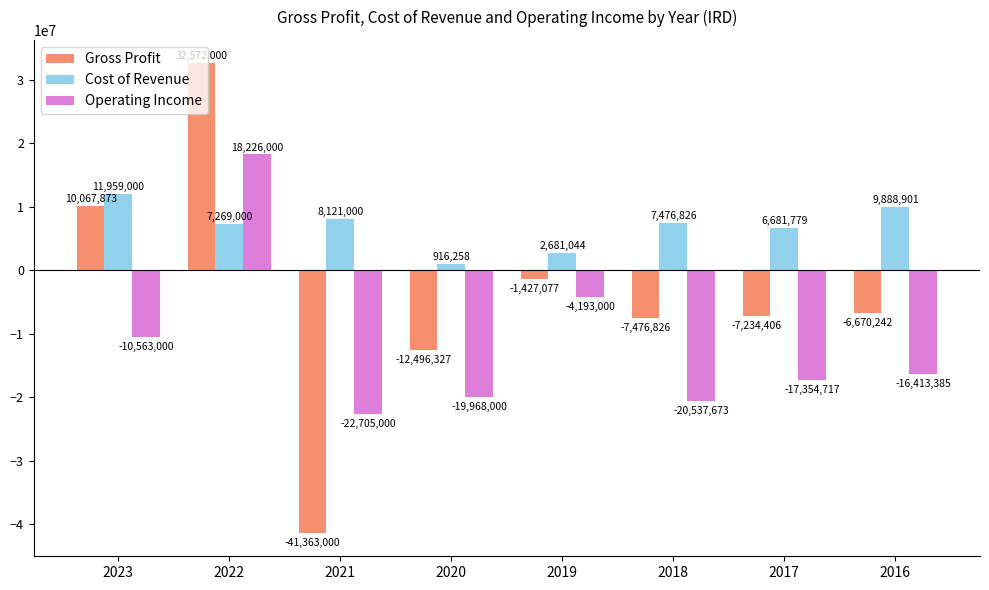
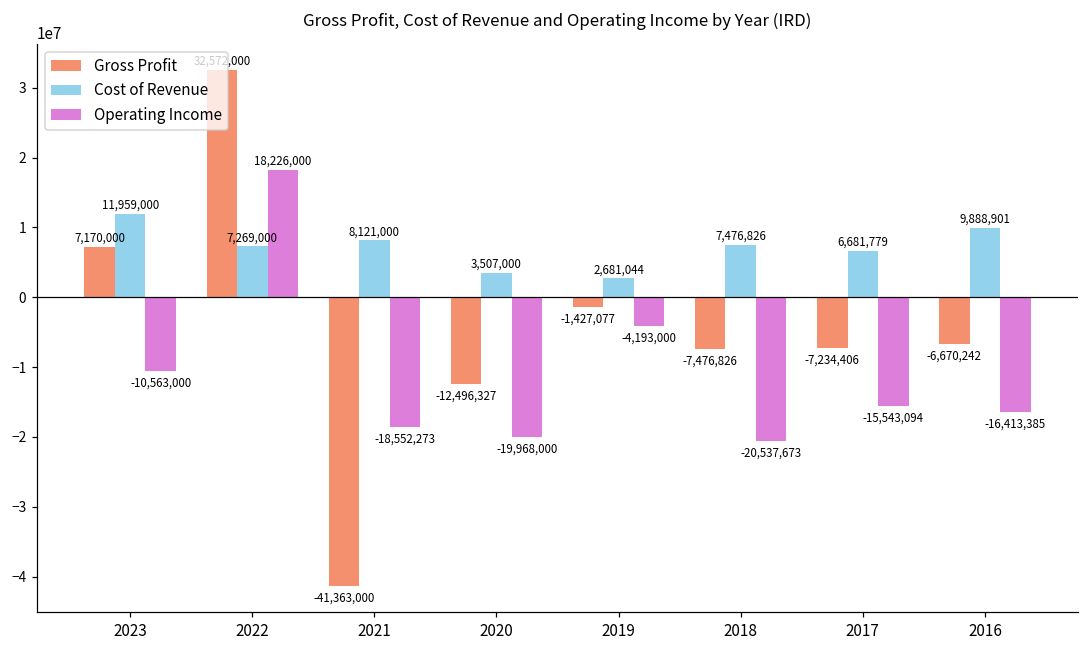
  {
    "Gross Profit": {
-     "2023": "10,067,873",
+     "2023": "7,170,000",
      "2021": "-41,363,000",
      "2020": "-12,496,327",
      "2019": "-1,427,077",
      "2018": "-7,476,826",
      "2017": "-7,234,406",
      "2016": "-6,670,242"
    },
    "Cost of Revenue": {
      "2023": "11,959,000",
      "2022": "7,269,000",
      "2021": "8,121,000",
-     "2020": "916,258",
+     "2020": "3,507,000",
      "2019": "2,681,044",
      "2018": "7,476,826",
      "2017": "6,681,779",
      "2016": "9,888,901"
    },
    "Operating Income": {
      "2023": "-10,563,000",
      "2022": "18,226,000",
-     "2021": "-22,705,000",
+     "2021": "-18,552,273",
      "2020": "-19,968,000",
      "2019": "-4,193,000",
      "2018": "-20,537,673",
-     "2017": "-17,354,717",
+     "2017": "-15,543,094",
      "2016": "-16,413,385"
    }
  }
